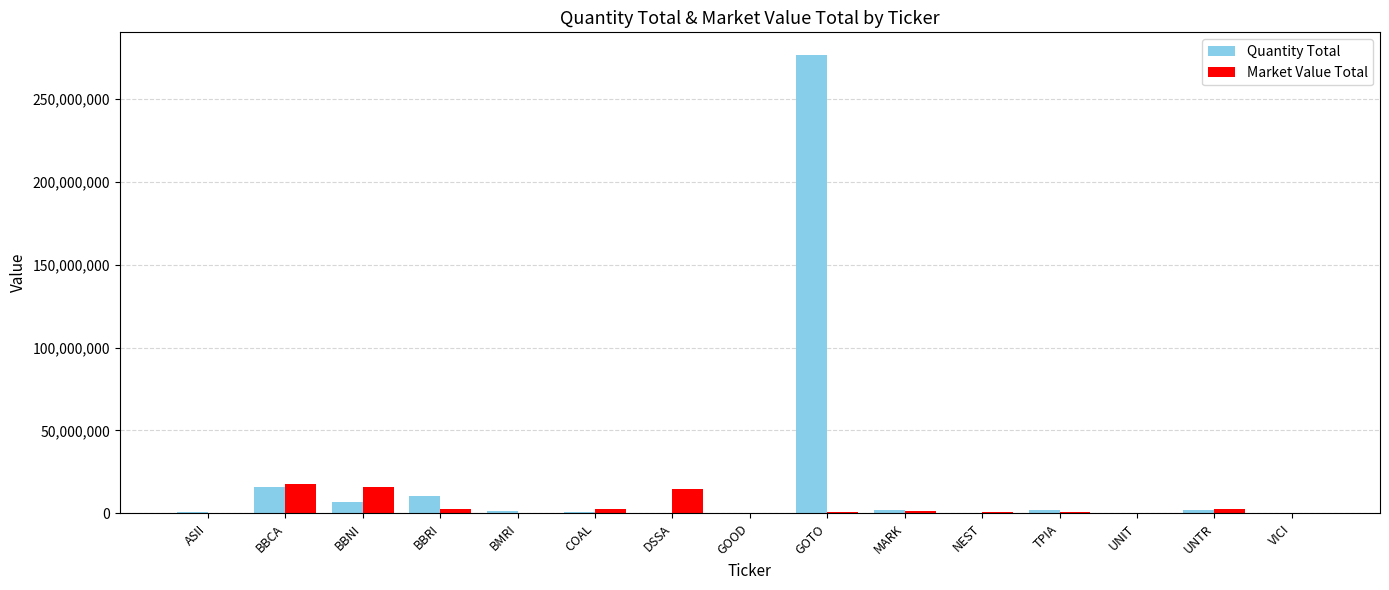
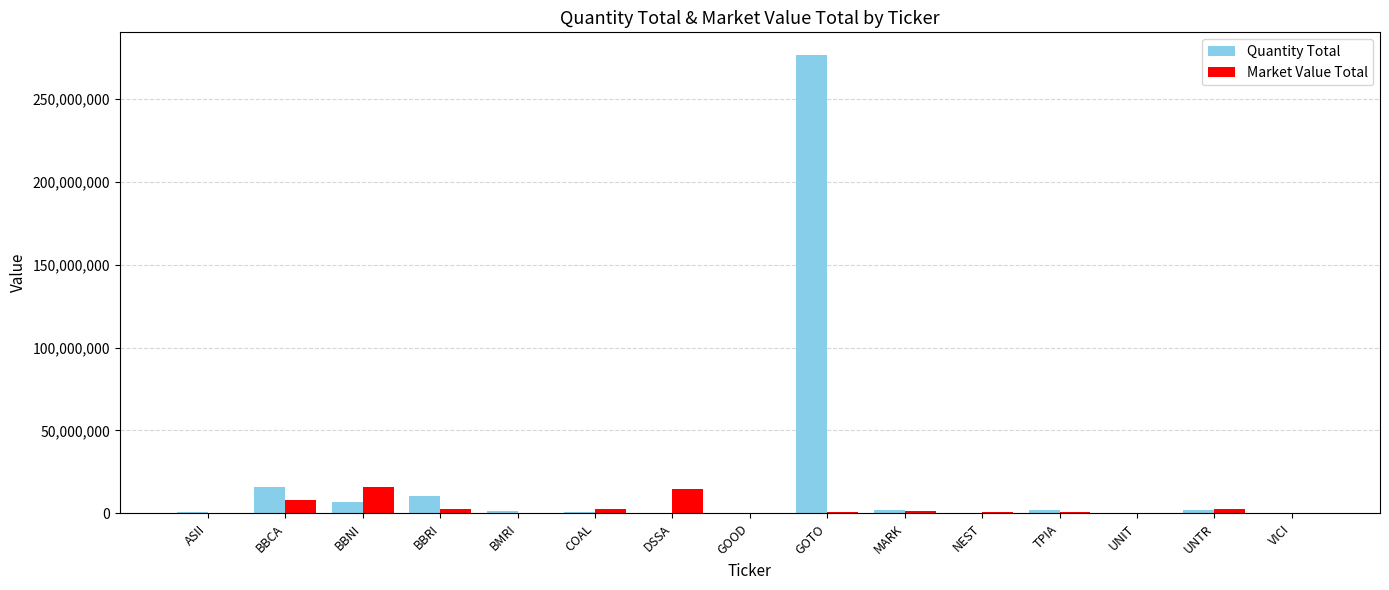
  {
    "Quantity Total": {
      "BBCA": "16,000,000",
      "BBNI": "7,000,000",
      "BBRI": "11,000,000",
      "GOTO": "277,000,000",
      "MARK": "2,000,000",
      "TPIA": "2,000,000",
      "UNTR": "2,000,000"
    },
    "Market Value Total": {
-     "BBCA": "18,000,000",
+     "BBCA": "8,000,000",
      "BBNI": "16,000,000",
      "BBRI": "2,000,000",
      "COAL": "3,000,000",
      "DSSA": "15,000,000",
      "UNTR": "3,000,000"
    }
  }
